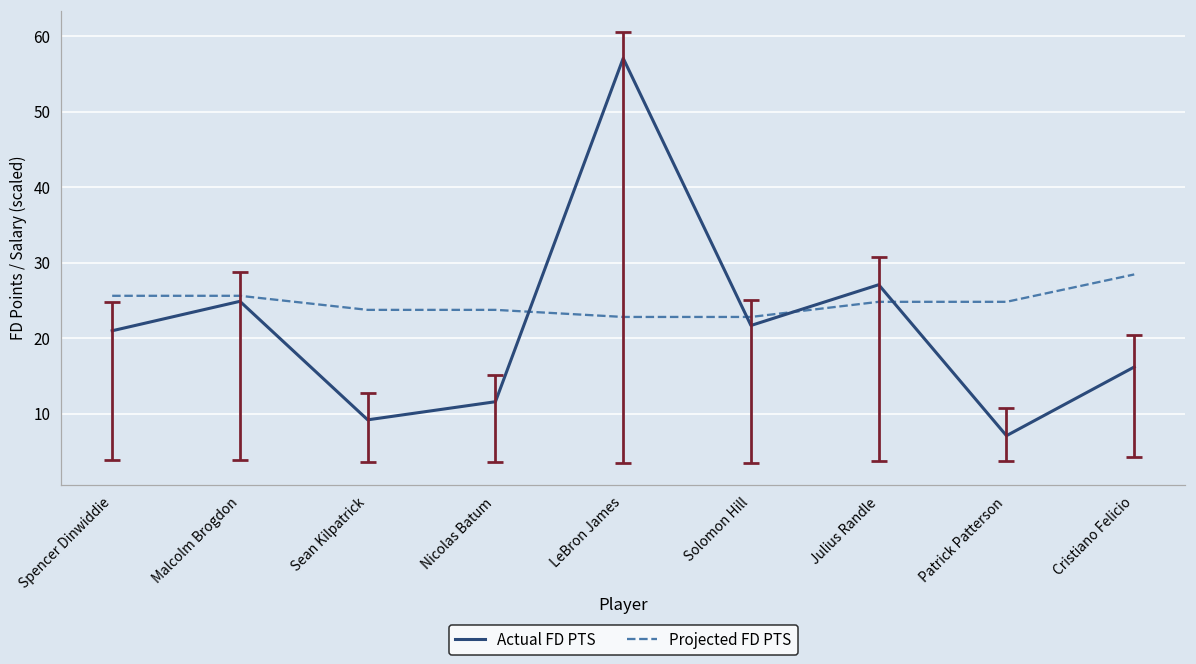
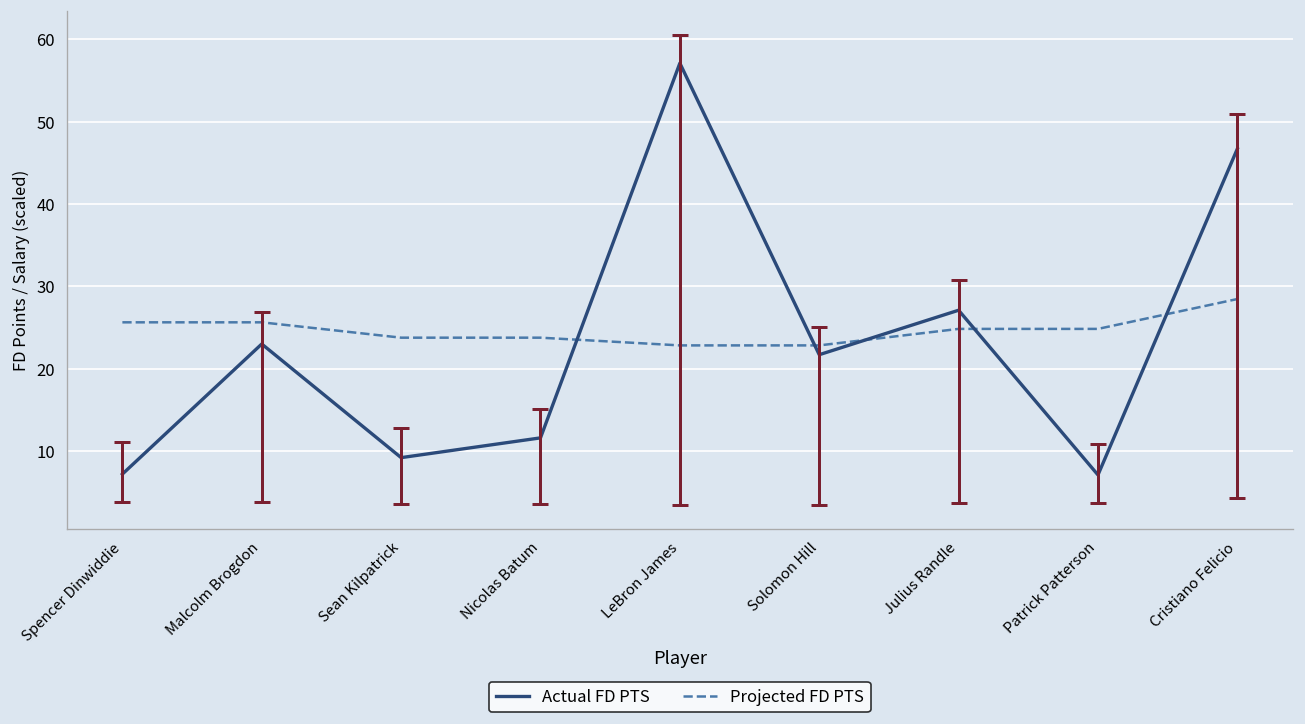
  {
    "Actual FD PTS": {
-     "Spencer Dinwiddie": 21,
-     "Malcolm Brogdon": 25,
+     "Spencer Dinwiddie": 7,
+     "Malcolm Brogdon": 23,
      "Sean Kilpatrick": 9,
      "Nicolas Batum": 12,
      "LeBron James": 57,
      "Solomon Hill": 22,
      "Julius Randle": 27,
      "Patrick Patterson": 7,
-     "Cristiano Felicio": 16
+     "Cristiano Felicio": 47
    }
  }
